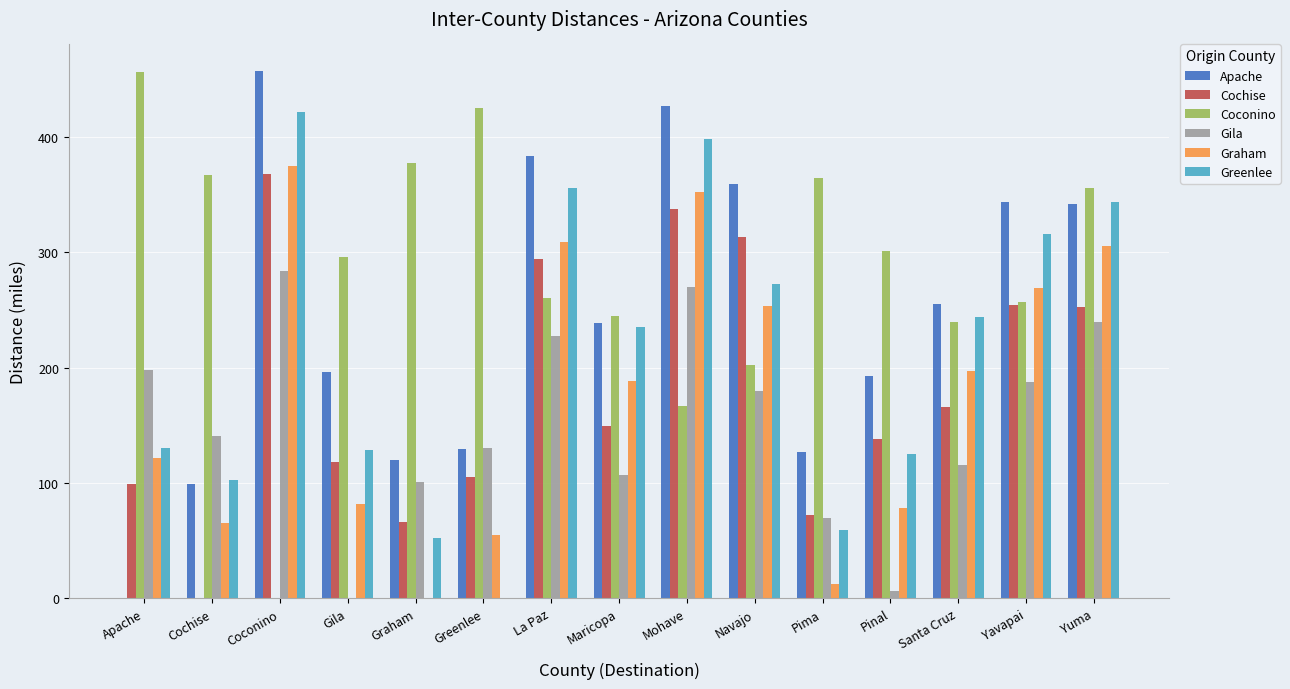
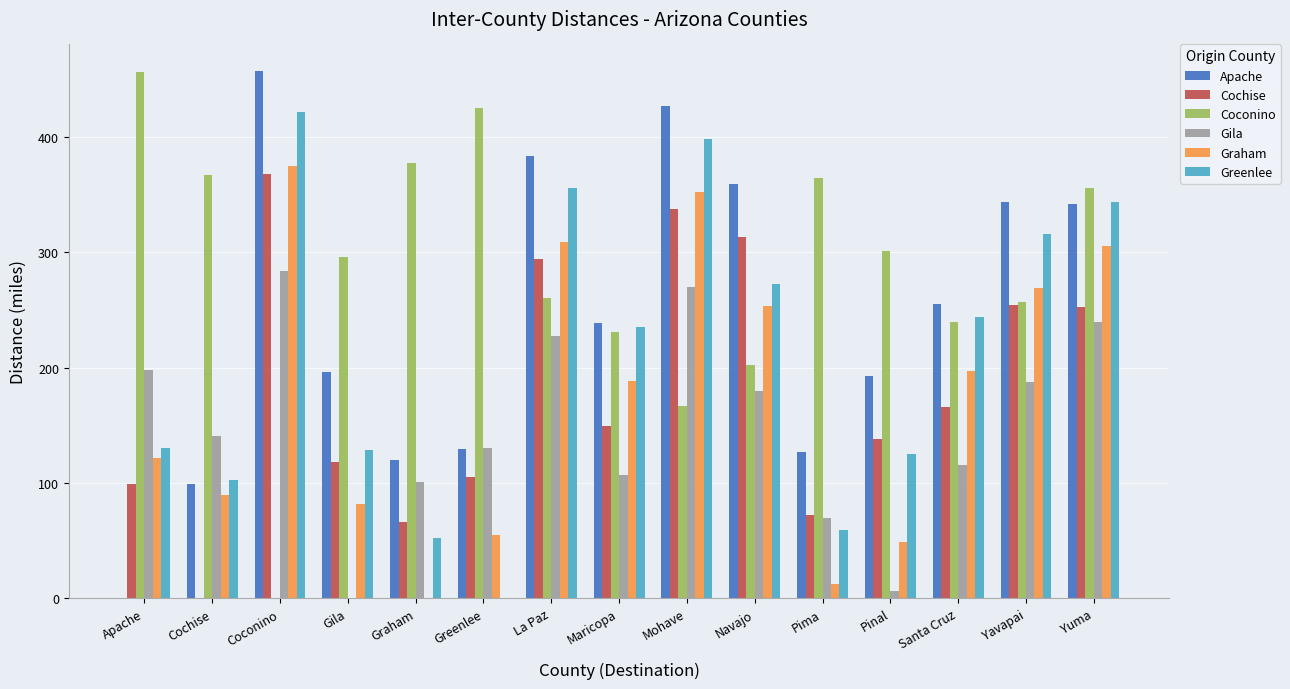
  {
    "Cochise": {
      "Apache": 99,
      "Cochise": 0,
      "Coconino": 368,
      "Gila": 118,
      "Graham": 66,
      "Greenlee": 105,
      "La Paz": 294,
      "Maricopa": 149,
      "Mohave": 337,
      "Navajo": 313,
      "Pima": 72,
      "Pinal": 138,
      "Santa Cruz": 165,
      "Yavapai": 254,
      "Yuma": 253
    },
    "Coconino": {
      "Apache": 456,
      "Cochise": 367,
      "Coconino": 0,
      "Gila": 296,
      "Graham": 377,
      "Greenlee": 425,
      "La Paz": 260,
-     "Maricopa": 245,
+     "Maricopa": 231,
      "Mohave": 167,
      "Navajo": 202,
      "Pima": 364,
      "Pinal": 301,
      "Santa Cruz": 239,
      "Yavapai": 257,
      "Yuma": 356
    },
    "Gila": {
      "Apache": 198,
      "Cochise": 141,
      "Coconino": 284,
      "Gila": 0,
      "Graham": 101,
      "Greenlee": 131,
      "La Paz": 227,
      "Maricopa": 107,
      "Mohave": 270,
      "Navajo": 180,
      "Pima": 70,
      "Pinal": 6,
      "Santa Cruz": 115,
      "Yavapai": 187,
      "Yuma": 240
    },
    "Graham": {
      "Apache": 122,
-     "Cochise": 65,
+     "Cochise": 90,
      "Coconino": 375,
      "Gila": 82,
      "Graham": 0,
      "Greenlee": 55,
      "La Paz": 309,
      "Maricopa": 189,
      "Mohave": 352,
      "Navajo": 253,
      "Pima": 12,
-     "Pinal": 78,
+     "Pinal": 48,
      "Santa Cruz": 197,
      "Yavapai": 269,
      "Yuma": 306
    }
  }
